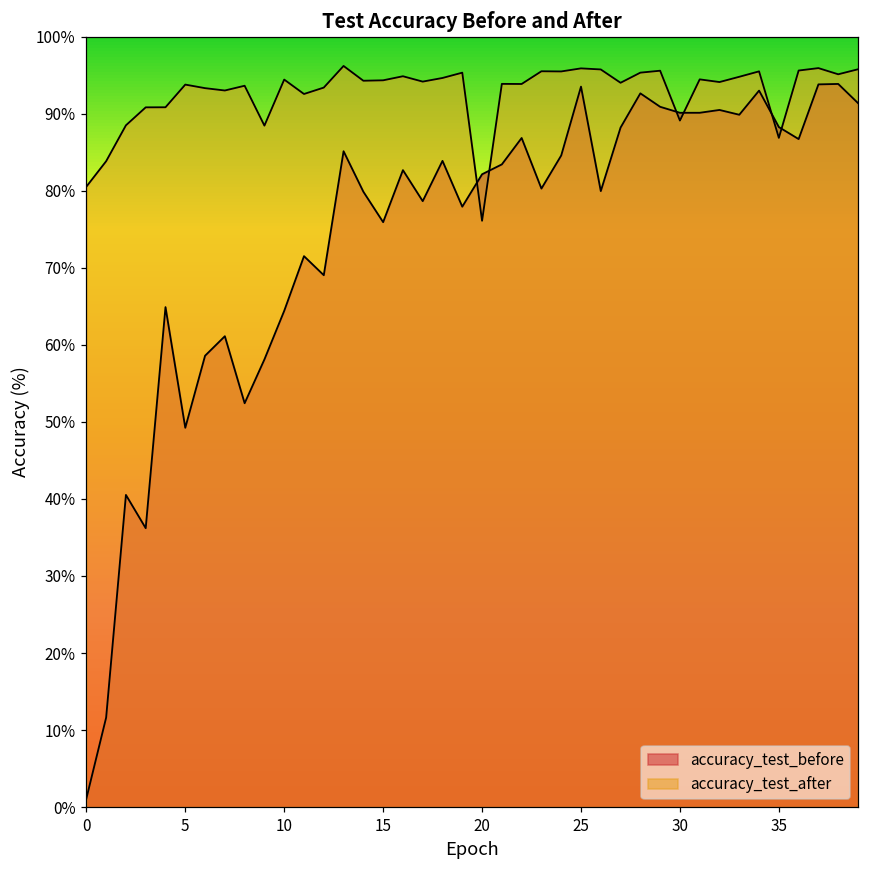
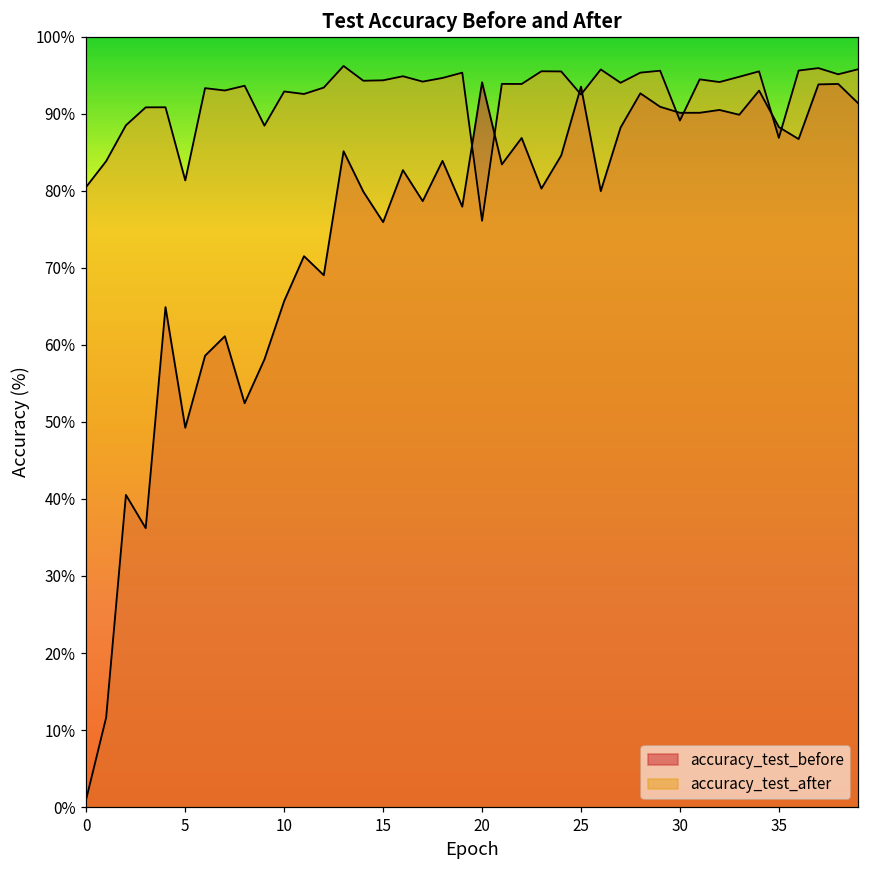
  {
    "accuracy_test_before": {
      "0": "1%",
      "5": "49%",
-     "10": "64%",
+     "10": "66%",
      "15": "76%",
-     "20": "82%",
+     "20": "94%",
      "25": "94%",
      "30": "90%",
      "35": "88%"
    },
    "accuracy_test_after": {
      "0": "81%",
-     "5": "94%",
-     "10": "94%",
+     "5": "81%",
+     "10": "93%",
      "15": "94%",
      "20": "76%",
-     "25": "96%",
+     "25": "92%",
      "30": "89%",
      "35": "87%"
    }
  }
